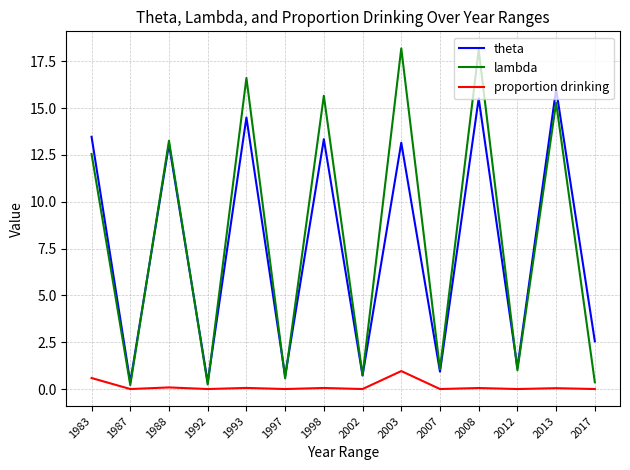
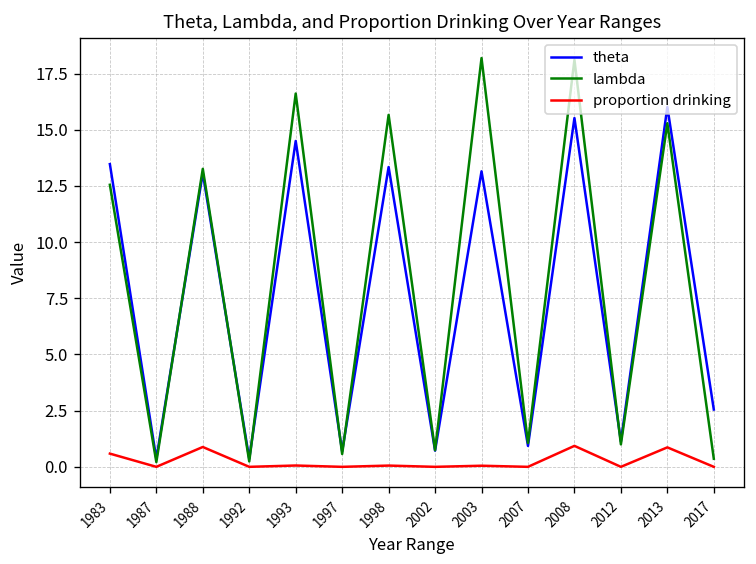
  {
    "theta": {
      "1983": 13.5,
      "1987": 0.4,
      "1988": 13.1,
      "1993": 14.5,
      "1998": 13.3,
      "2003": 13.2,
      "2017": 2.6
    },
    "lambda": {
      "1983": 12.6,
      "1987": 0.2,
      "1988": 13.3,
      "1993": 16.6,
      "1998": 15.7,
      "2003": 18.2,
      "2013": 15.3,
      "2017": 0.4
    },
    "proportion drinking": {
      "1983": 0.6,
      "1987": 0.0,
-     "1988": 0.1,
+     "1988": 0.9,
      "1992": 0.0,
      "1993": 0.1,
      "1997": 0.0,
      "1998": 0.1,
      "2002": 0.0,
-     "2003": 1.0,
+     "2003": 0.0,
      "2007": 0.0,
-     "2008": 0.1,
+     "2008": 0.9,
      "2012": 0.0,
-     "2013": 0.0,
+     "2013": 0.9,
      "2017": 0.0
    }
  }
